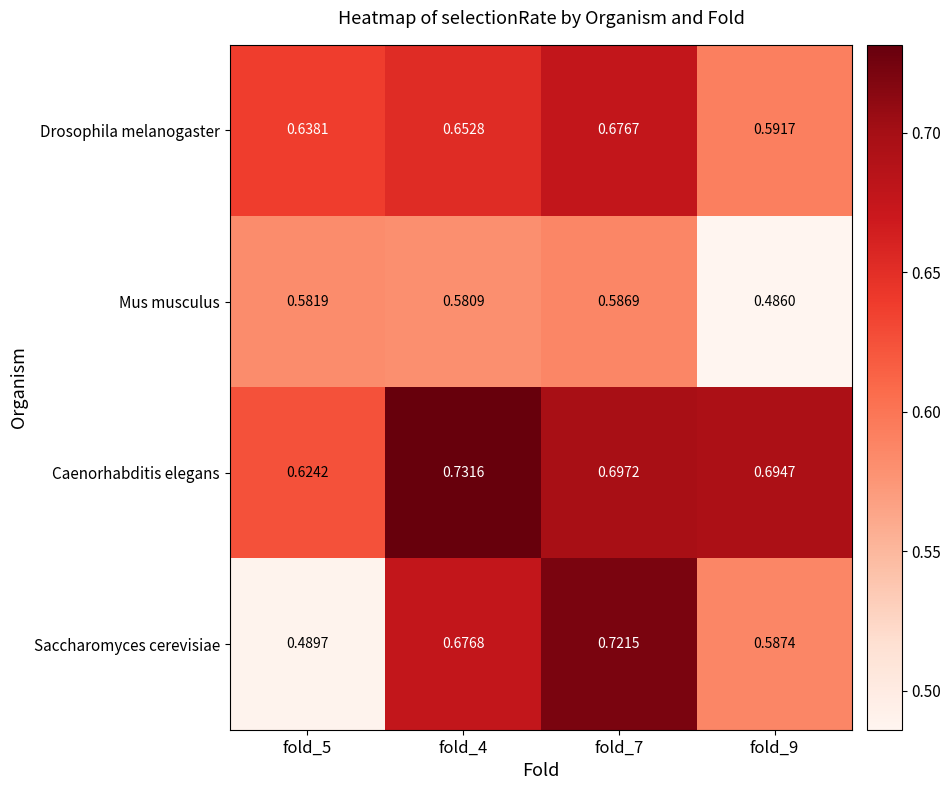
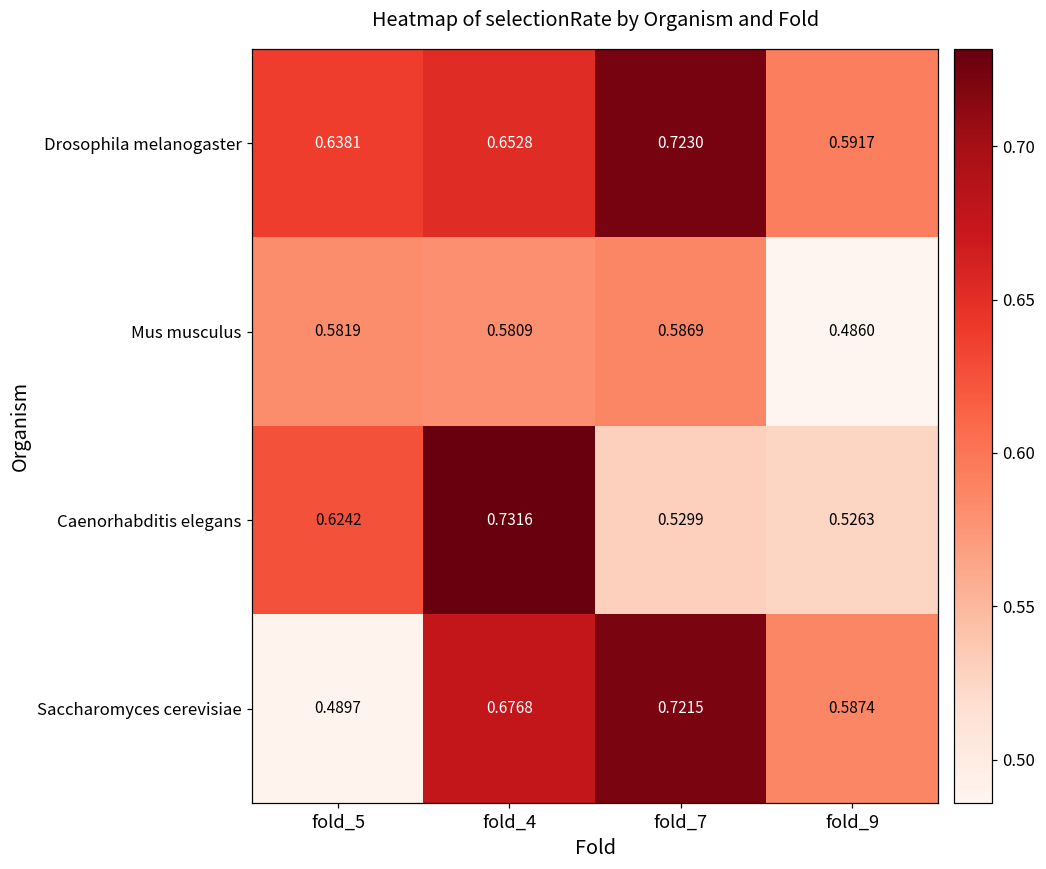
  {
    "Drosophila melanogaster": {
      "fold_5": 0.6381,
      "fold_4": 0.6528,
-     "fold_7": 0.6767,
+     "fold_7": 0.7230,
      "fold_9": 0.5917
    },
    "Mus musculus": {
      "fold_5": 0.5819,
      "fold_4": 0.5809,
      "fold_7": 0.5869,
      "fold_9": 0.4860
    },
    "Caenorhabditis elegans": {
      "fold_5": 0.6242,
      "fold_4": 0.7316,
-     "fold_7": 0.6972,
-     "fold_9": 0.6947
+     "fold_7": 0.5299,
+     "fold_9": 0.5263
    },
    "Saccharomyces cerevisiae": {
      "fold_5": 0.4897,
      "fold_4": 0.6768,
      "fold_7": 0.7215,
      "fold_9": 0.5874
    }
  }
